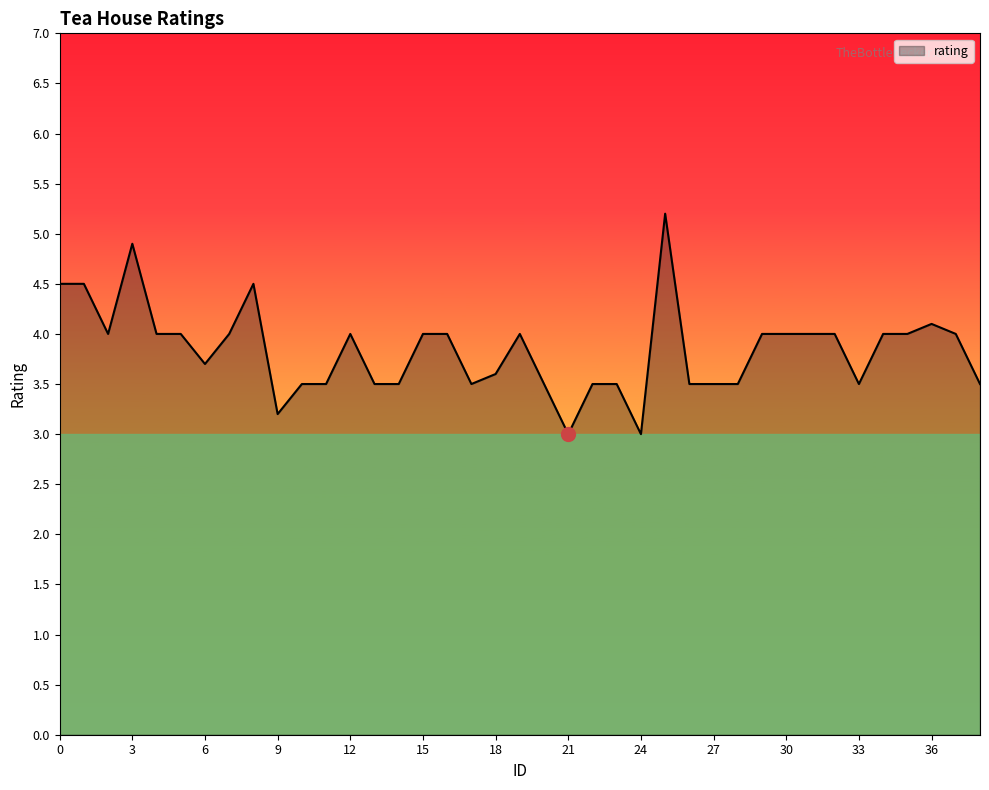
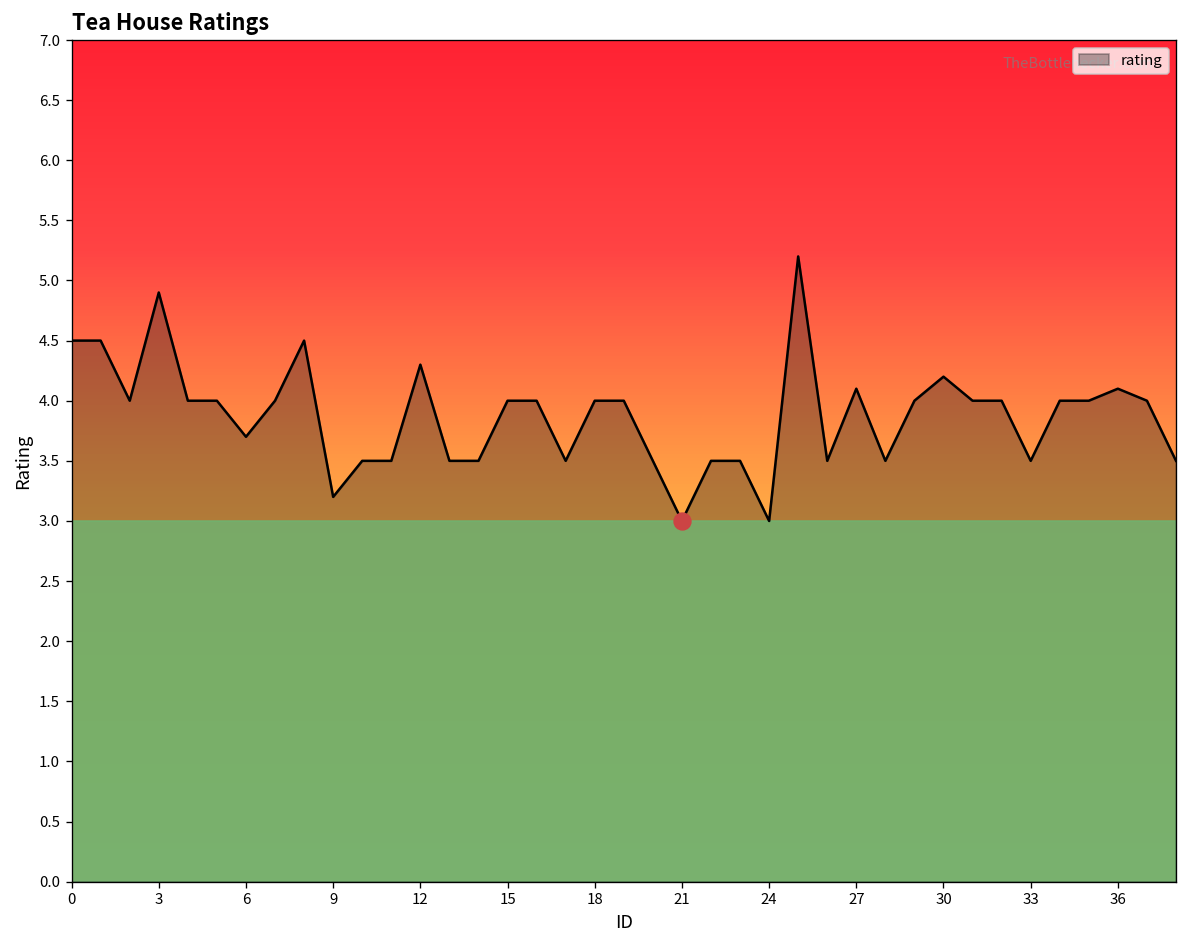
  {
    "rating": {
      "0": 4.5,
      "3": 4.9,
      "6": 3.7,
      "9": 3.2,
-     "12": 4.0,
+     "12": 4.3,
      "15": 4.0,
-     "18": 3.6,
-     "27": 3.5,
-     "30": 4.0,
+     "18": 4.0,
+     "27": 4.1,
+     "30": 4.2,
      "33": 3.5,
      "36": 4.1
    }
  }
